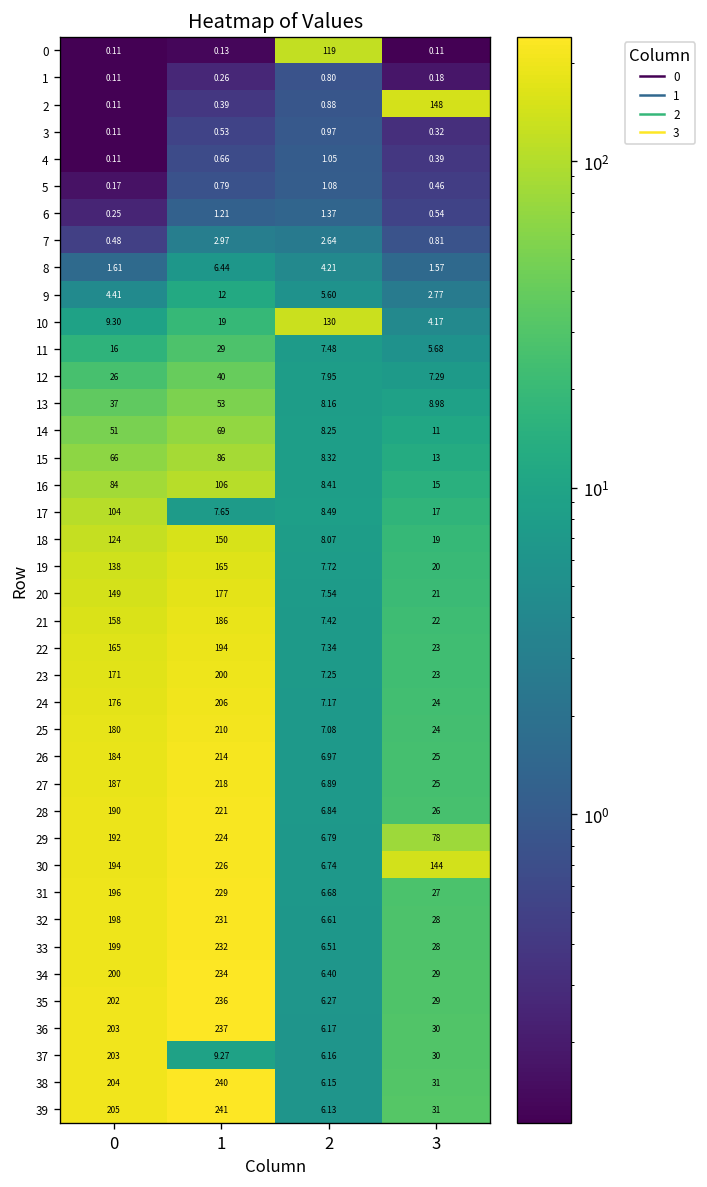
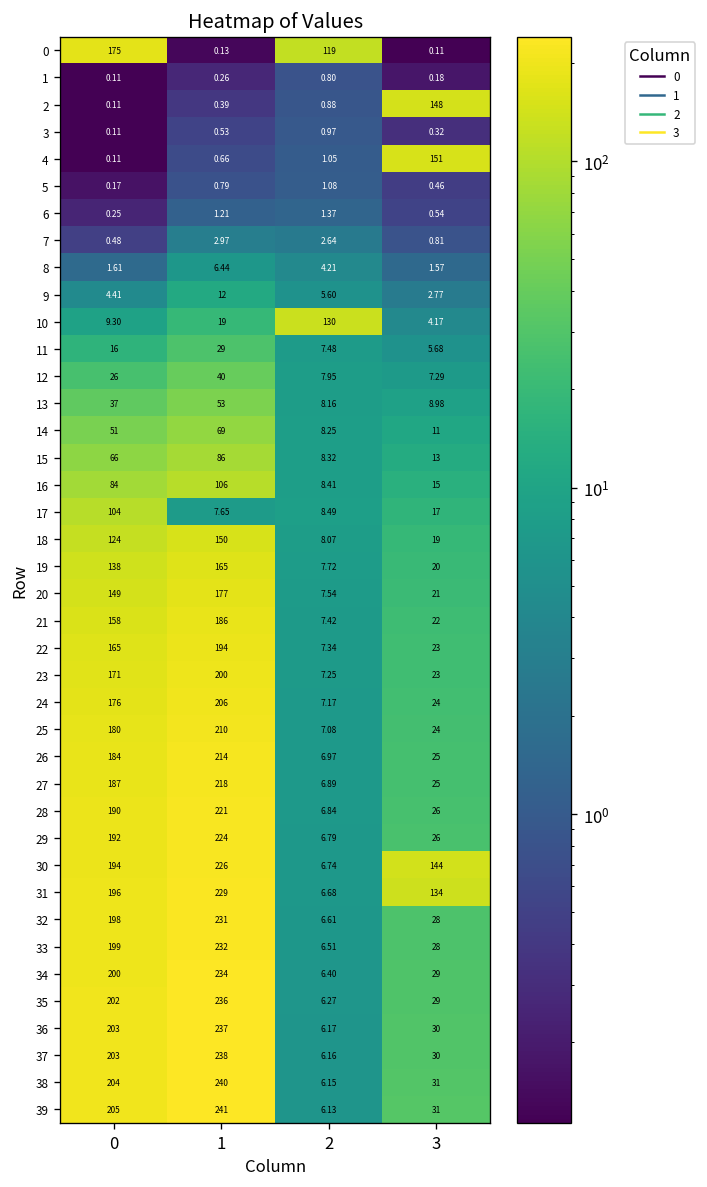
  {
    "0": {
-     "0": 0.11,
+     "0": 175,
      "1": 0.13,
      "2": 119,
      "3": 0.11
    },
    "1": {
      "0": 0.11,
      "1": 0.26,
      "2": 0.80,
      "3": 0.18
    },
    "2": {
      "0": 0.11,
      "1": 0.39,
      "2": 0.88,
      "3": 148
    },
    "3": {
      "0": 0.11,
      "1": 0.53,
      "2": 0.97,
      "3": 0.32
    },
    "4": {
      "0": 0.11,
      "1": 0.66,
      "2": 1.05,
-     "3": 0.39
+     "3": 151
    },
    "5": {
      "0": 0.17,
      "1": 0.79,
      "2": 1.08,
      "3": 0.46
    },
    "6": {
      "0": 0.25,
      "1": 1.21,
      "2": 1.37,
      "3": 0.54
    },
    "7": {
      "0": 0.48,
      "1": 2.97,
      "2": 2.64,
      "3": 0.81
    },
    "8": {
      "0": 1.61,
      "1": 6.44,
      "2": 4.21,
      "3": 1.57
    },
    "9": {
      "0": 4.41,
      "1": 12,
      "2": 5.60,
      "3": 2.77
    },
    "10": {
      "0": 9.30,
      "1": 19,
      "2": 130,
      "3": 4.17
    },
    "11": {
      "0": 16,
      "1": 29,
      "2": 7.48,
      "3": 5.68
    },
    "12": {
      "0": 26,
      "1": 40,
      "2": 7.95,
      "3": 7.29
    },
    "13": {
      "0": 37,
      "1": 53,
      "2": 8.16,
      "3": 8.98
    },
    "14": {
      "0": 51,
      "1": 69,
      "2": 8.25,
      "3": 11
    },
    "15": {
      "0": 66,
      "1": 86,
      "2": 8.32,
      "3": 13
    },
    "16": {
      "0": 84,
      "1": 106,
      "2": 8.41,
      "3": 15
    },
    "17": {
      "0": 104,
      "1": 7.65,
      "2": 8.49,
      "3": 17
    },
    "18": {
      "0": 124,
      "1": 150,
      "2": 8.07,
      "3": 19
    },
    "19": {
      "0": 138,
      "1": 165,
      "2": 7.72,
      "3": 20
    },
    "20": {
      "0": 149,
      "1": 177,
      "2": 7.54,
      "3": 21
    },
    "21": {
      "0": 158,
      "1": 186,
      "2": 7.42,
      "3": 22
    },
    "22": {
      "0": 165,
      "1": 194,
      "2": 7.34,
      "3": 23
    },
    "23": {
      "0": 171,
      "1": 200,
      "2": 7.25,
      "3": 23
    },
    "24": {
      "0": 176,
      "1": 206,
      "2": 7.17,
      "3": 24
    },
    "25": {
      "0": 180,
      "1": 210,
      "2": 7.08,
      "3": 24
    },
    "26": {
      "0": 184,
      "1": 214,
      "2": 6.97,
      "3": 25
    },
    "27": {
      "0": 187,
      "1": 218,
      "2": 6.89,
      "3": 25
    },
    "28": {
      "0": 190,
      "1": 221,
      "2": 6.84,
      "3": 26
    },
    "29": {
      "0": 192,
      "1": 224,
      "2": 6.79,
-     "3": 78
+     "3": 26
    },
    "30": {
      "0": 194,
      "1": 226,
      "2": 6.74,
      "3": 144
    },
    "31": {
      "0": 196,
      "1": 229,
      "2": 6.68,
-     "3": 27
+     "3": 134
    },
    "32": {
      "0": 198,
      "1": 231,
      "2": 6.61,
      "3": 28
    },
    "33": {
      "0": 199,
      "1": 232,
      "2": 6.51,
      "3": 28
    },
    "34": {
      "0": 200,
      "1": 234,
      "2": 6.40,
      "3": 29
    },
    "35": {
      "0": 202,
      "1": 236,
      "2": 6.27,
      "3": 29
    },
    "36": {
      "0": 203,
      "1": 237,
      "2": 6.17,
      "3": 30
    },
    "37": {
      "0": 203,
-     "1": 9.27,
+     "1": 238,
      "2": 6.16,
      "3": 30
    },
    "38": {
      "0": 204,
      "1": 240,
      "2": 6.15,
      "3": 31
    },
    "39": {
      "0": 205,
      "1": 241,
      "2": 6.13,
      "3": 31
    }
  }
